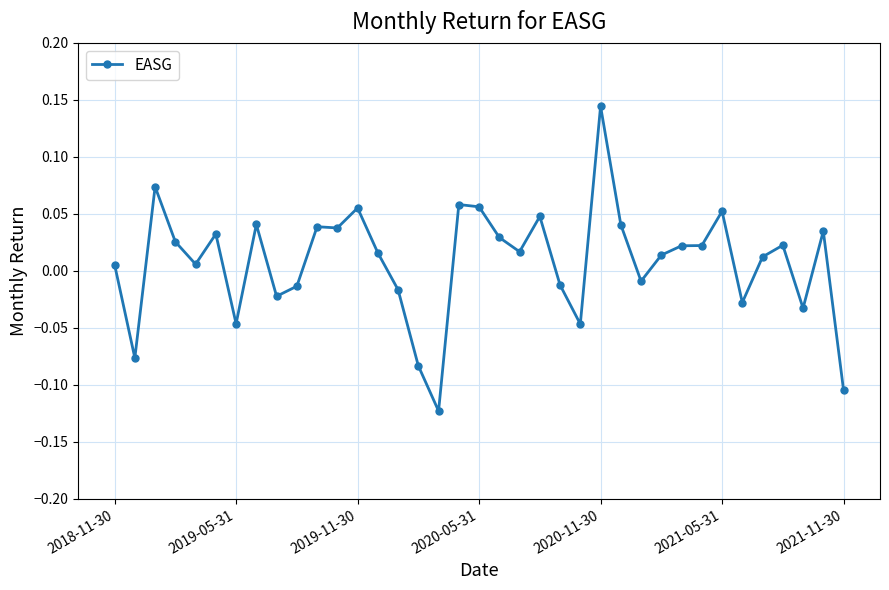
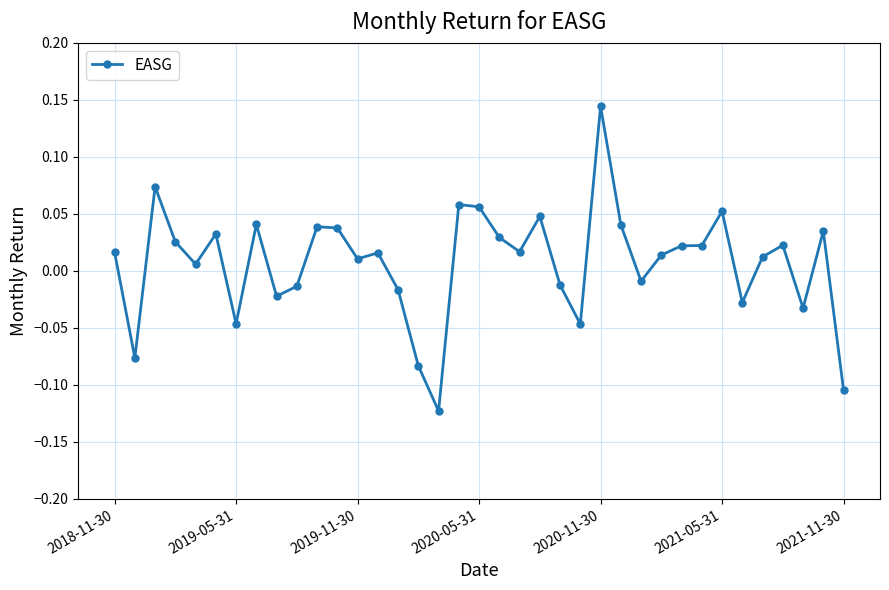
  {
-   "2018-11-30": 0.005,
+   "2018-11-30": 0.016,
    "2019-05-31": -0.046,
-   "2019-11-30": 0.055,
+   "2019-11-30": 0.011,
    "2020-05-31": 0.056,
    "2020-11-30": 0.144,
    "2021-05-31": 0.052,
    "2021-11-30": -0.105
  }
